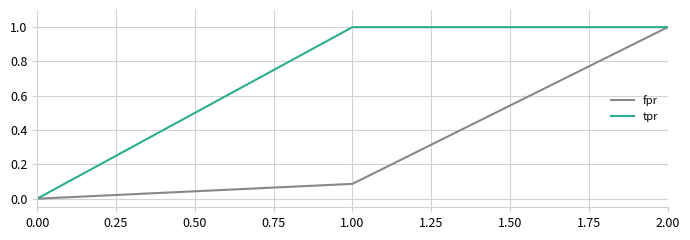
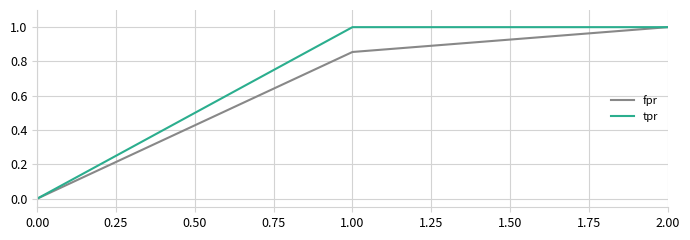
  {
    "fpr": {
-     "1.00": 0.09
+     "1.00": 0.86
    },
    "tpr": {
      "1.00": 1.00
    }
  }
